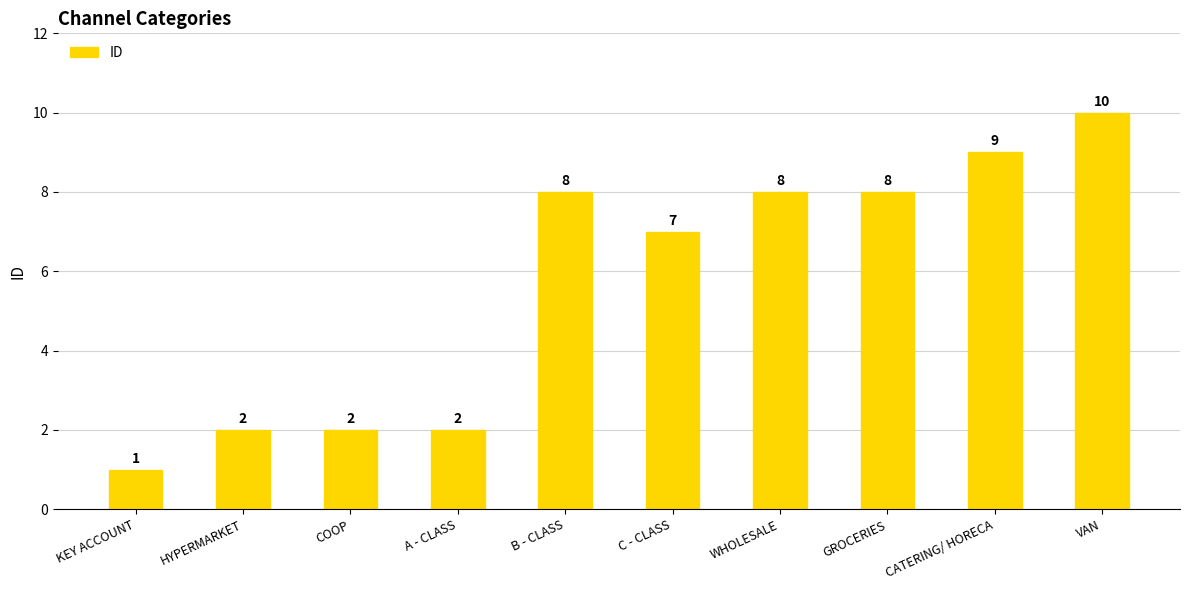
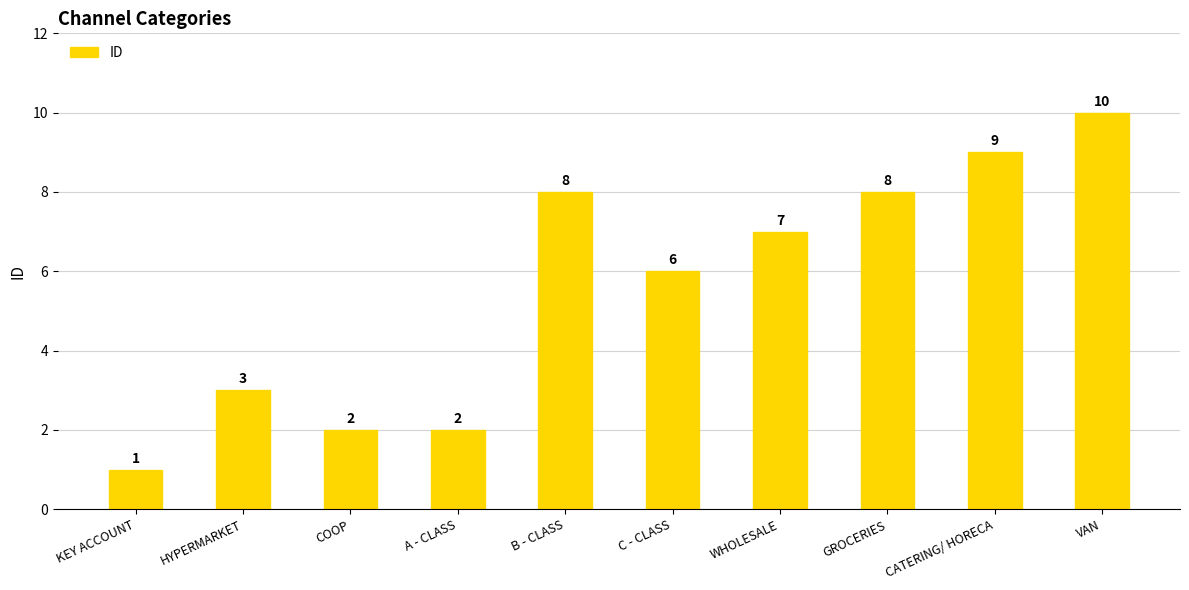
  {
    "KEY ACCOUNT": 1,
-   "HYPERMARKET": 2,
+   "HYPERMARKET": 3,
    "COOP": 2,
    "A - CLASS": 2,
    "B - CLASS": 8,
-   "C - CLASS": 7,
-   "WHOLESALE": 8,
+   "C - CLASS": 6,
+   "WHOLESALE": 7,
    "GROCERIES": 8,
    "CATERING/ HORECA": 9,
    "VAN": 10
  }
